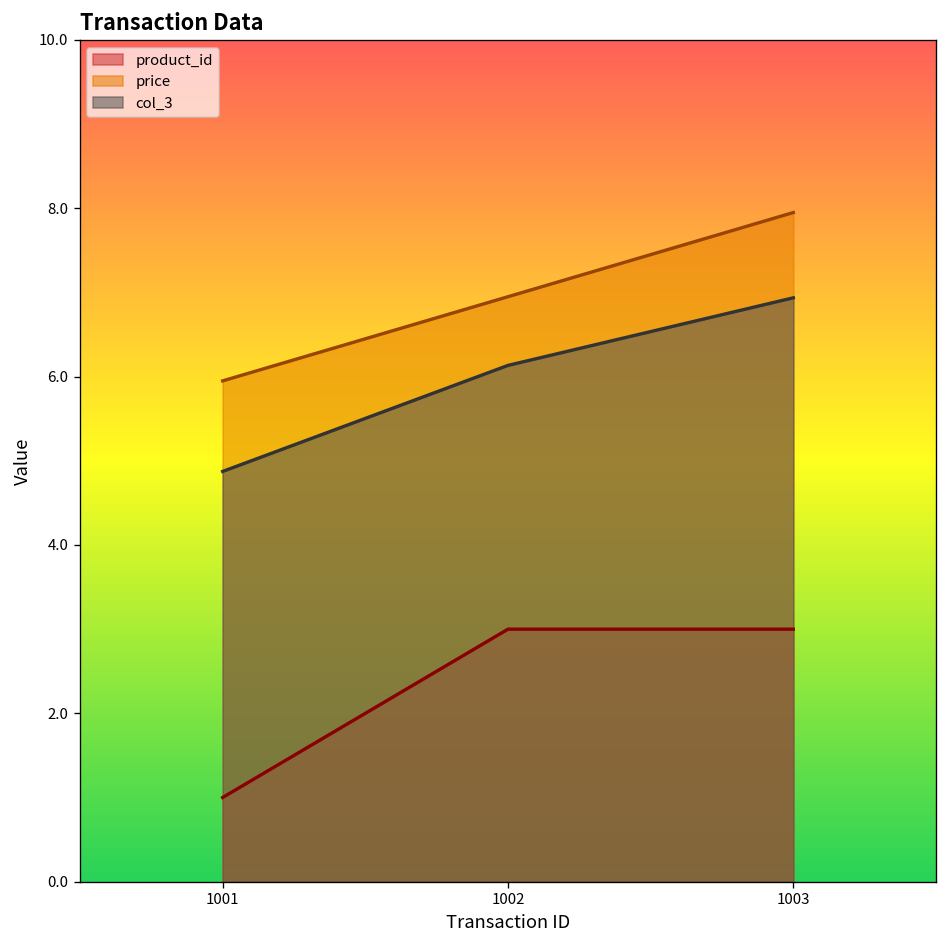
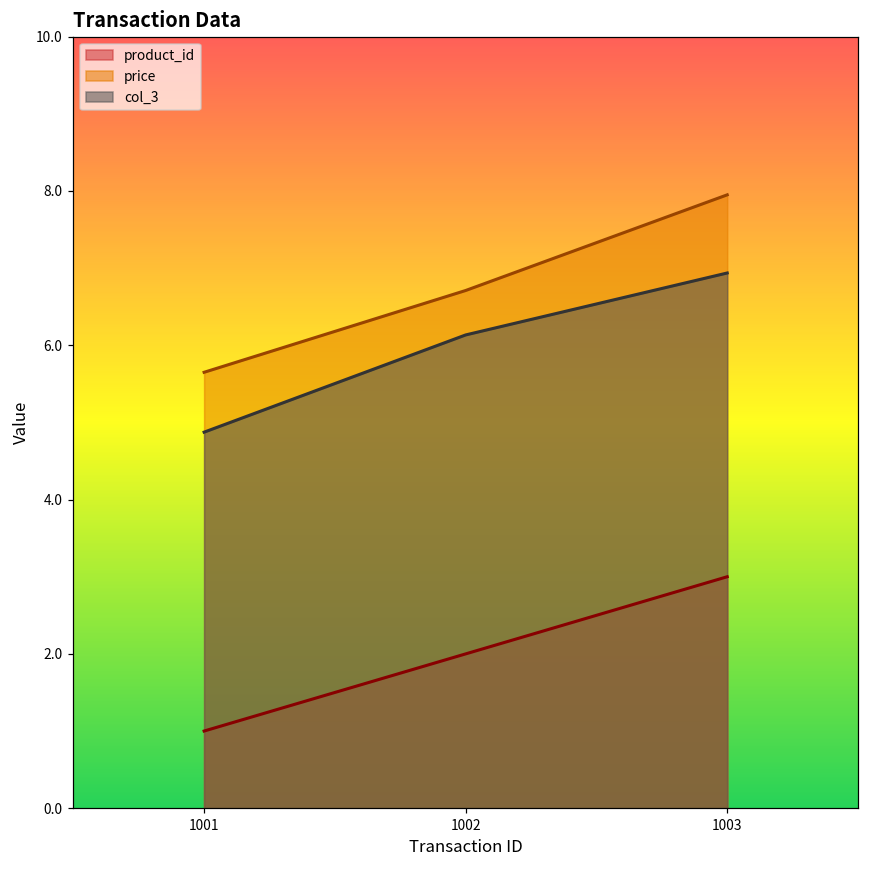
  {
    "product_id": {
      "1001": 1,
-     "1002": 3,
+     "1002": 2,
      "1003": 3
    },
    "price": {
-     "1001": 6.0,
-     "1002": 7.0,
+     "1001": 5.7,
+     "1002": 6.7,
      "1003": 8.0
    },
    "col_3": {
      "1001": 4.9,
      "1002": 6.1,
      "1003": 6.9
    }
  }
